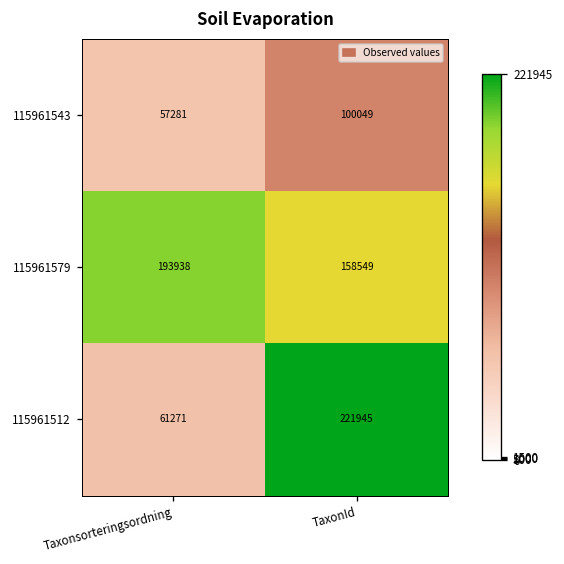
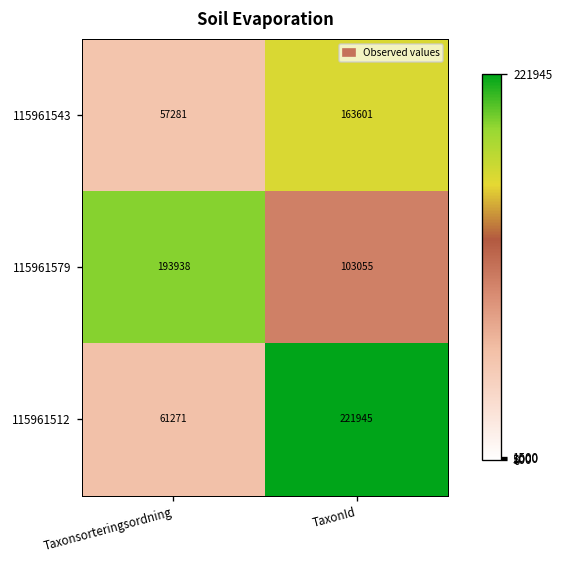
  {
    "115961543": {
      "Taxonsorteringsordning": 57281,
-     "TaxonId": 100049
+     "TaxonId": 163601
    },
    "115961579": {
      "Taxonsorteringsordning": 193938,
-     "TaxonId": 158549
+     "TaxonId": 103055
    },
    "115961512": {
      "Taxonsorteringsordning": 61271,
      "TaxonId": 221945
    }
  }
